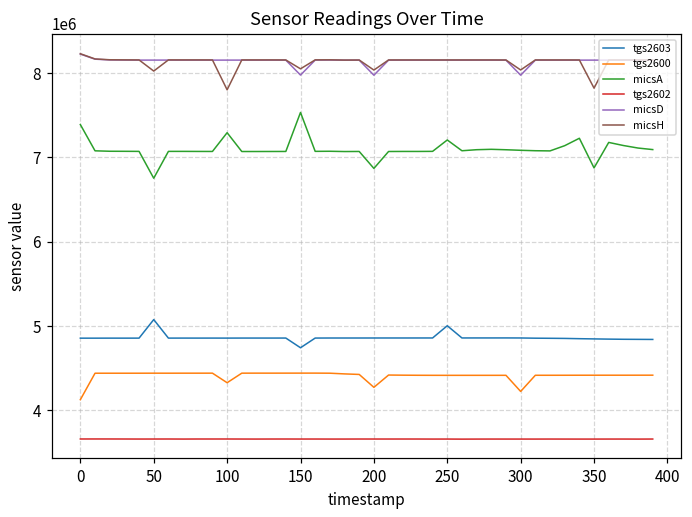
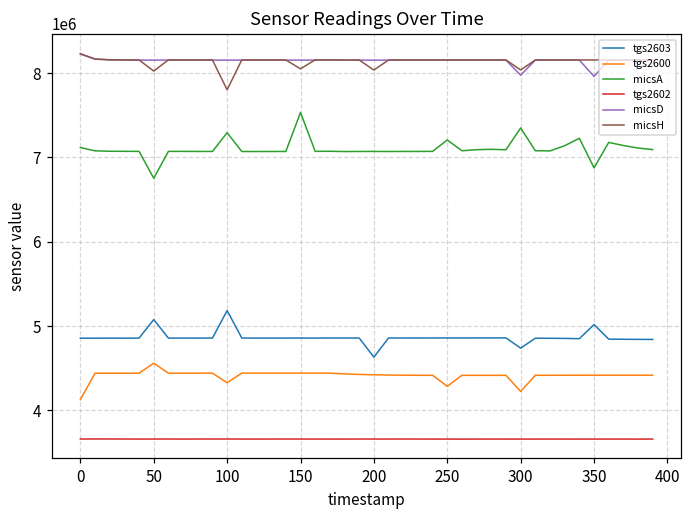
  {
    "tgs2603": {
      "0": 4900000,
      "50": 5100000,
-     "100": 4900000,
-     "150": 4700000,
-     "200": 4900000,
-     "250": 5000000,
-     "300": 4900000,
-     "350": 4800000
+     "100": 5200000,
+     "150": 4900000,
+     "200": 4600000,
+     "250": 4900000,
+     "300": 4700000,
+     "350": 5000000
    },
    "tgs2600": {
      "0": 4100000,
-     "50": 4400000,
+     "50": 4600000,
      "100": 4300000,
      "150": 4400000,
-     "200": 4300000,
-     "250": 4400000,
+     "200": 4400000,
+     "250": 4300000,
      "300": 4200000,
      "350": 4400000
    },
    "micsA": {
-     "0": 7400000,
+     "0": 7100000,
      "50": 6800000,
      "100": 7300000,
      "150": 7500000,
-     "200": 6900000,
+     "200": 7100000,
      "250": 7200000,
-     "300": 7100000,
+     "300": 7400000,
      "350": 6900000
    },
    "tgs2602": {
      "0": 3700000,
      "50": 3700000,
      "100": 3700000,
      "150": 3700000,
      "200": 3700000,
      "250": 3700000,
      "300": 3700000,
      "350": 3700000
    },
    "micsD": {
      "50": 8200000,
      "100": 8200000,
-     "150": 8000000,
-     "200": 8000000,
+     "150": 8200000,
+     "200": 8200000,
      "300": 8000000,
-     "350": 8200000
+     "350": 8000000
    },
    "micsH": {
      "50": 8000000,
      "100": 7800000,
      "150": 8100000,
      "200": 8000000,
      "300": 8000000,
-     "350": 7800000
+     "350": 8200000
    }
  }
